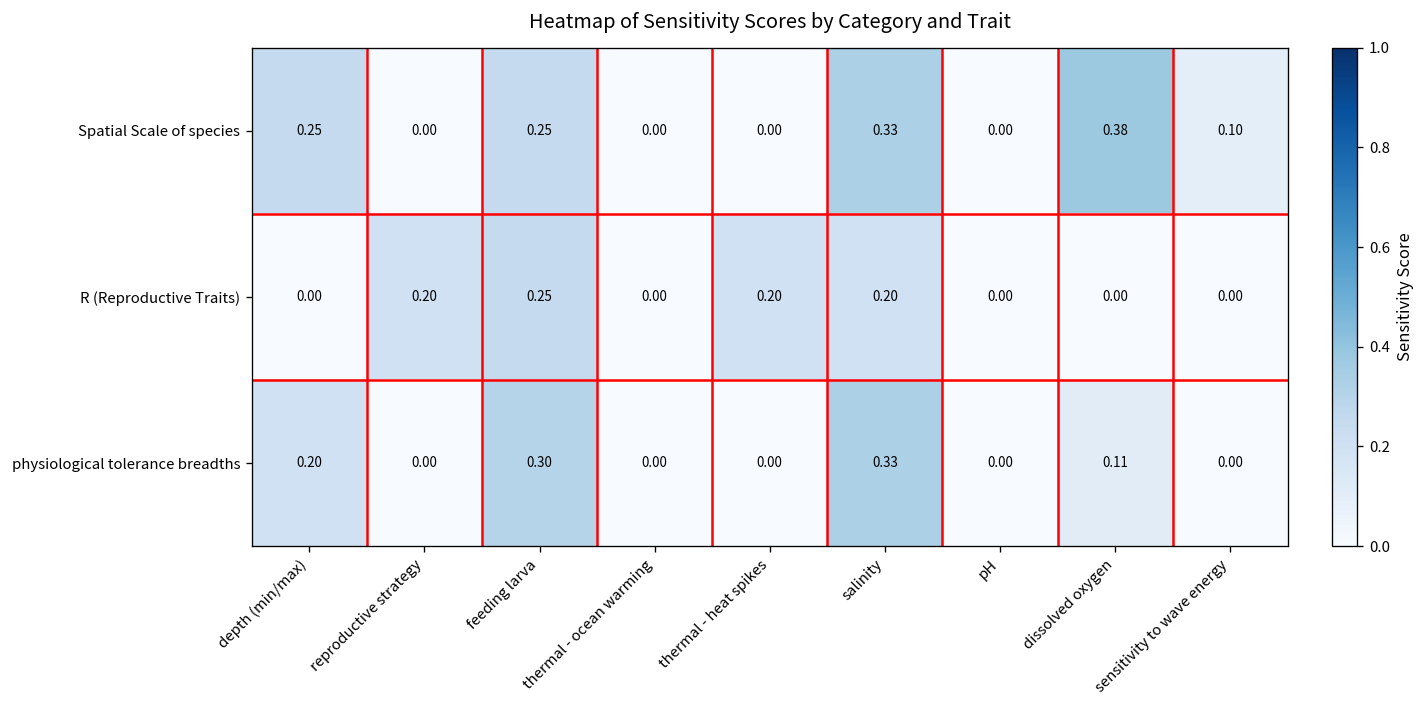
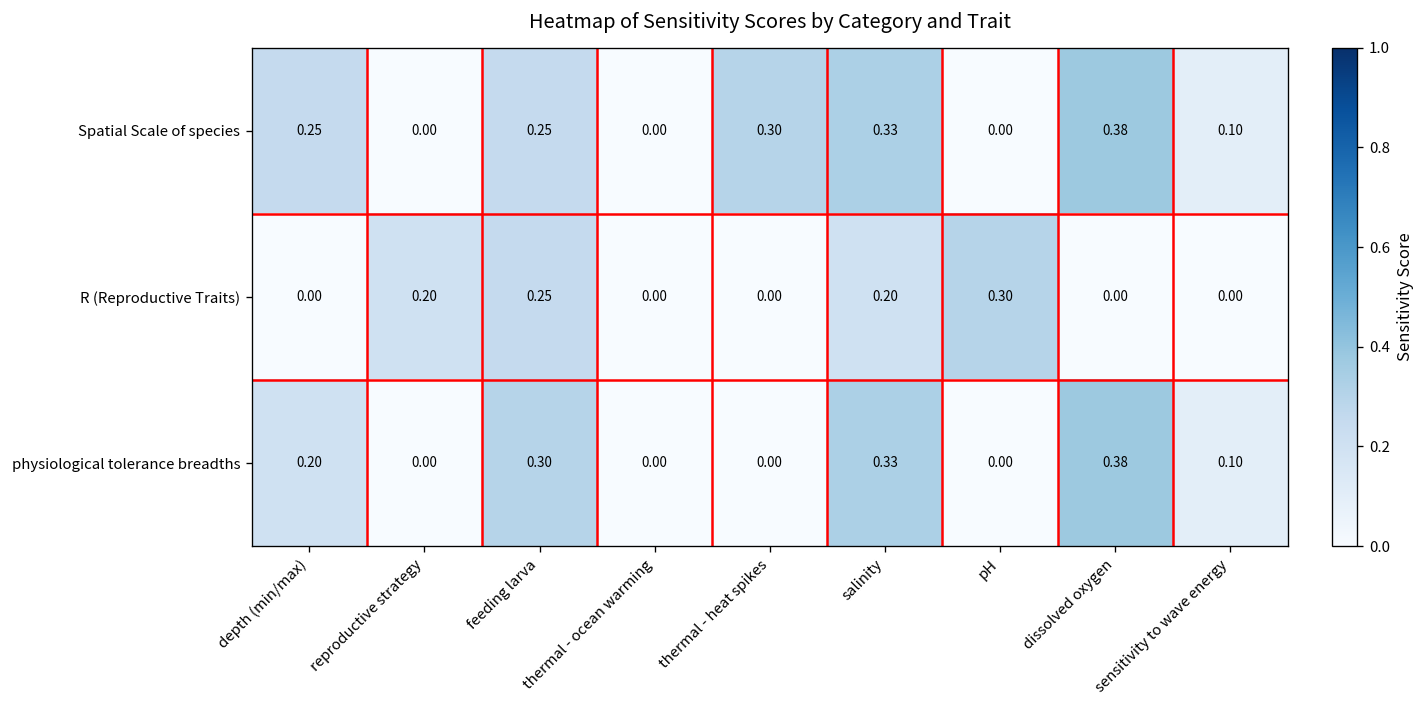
  {
    "Spatial Scale of species": {
      "depth (min/max)": 0.25,
      "reproductive strategy": 0.00,
      "feeding larva": 0.25,
      "thermal - ocean warming": 0.00,
-     "thermal - heat spikes": 0.00,
+     "thermal - heat spikes": 0.30,
      "salinity": 0.33,
      "pH": 0.00,
      "dissolved oxygen": 0.38,
      "sensitivity to wave energy": 0.10
    },
    "R (Reproductive Traits)": {
      "depth (min/max)": 0.00,
      "reproductive strategy": 0.20,
      "feeding larva": 0.25,
      "thermal - ocean warming": 0.00,
-     "thermal - heat spikes": 0.20,
+     "thermal - heat spikes": 0.00,
      "salinity": 0.20,
-     "pH": 0.00,
+     "pH": 0.30,
      "dissolved oxygen": 0.00,
      "sensitivity to wave energy": 0.00
    },
    "physiological tolerance breadths": {
      "depth (min/max)": 0.20,
      "reproductive strategy": 0.00,
      "feeding larva": 0.30,
      "thermal - ocean warming": 0.00,
      "thermal - heat spikes": 0.00,
      "salinity": 0.33,
      "pH": 0.00,
-     "dissolved oxygen": 0.11,
-     "sensitivity to wave energy": 0.00
+     "dissolved oxygen": 0.38,
+     "sensitivity to wave energy": 0.10
    }
  }
